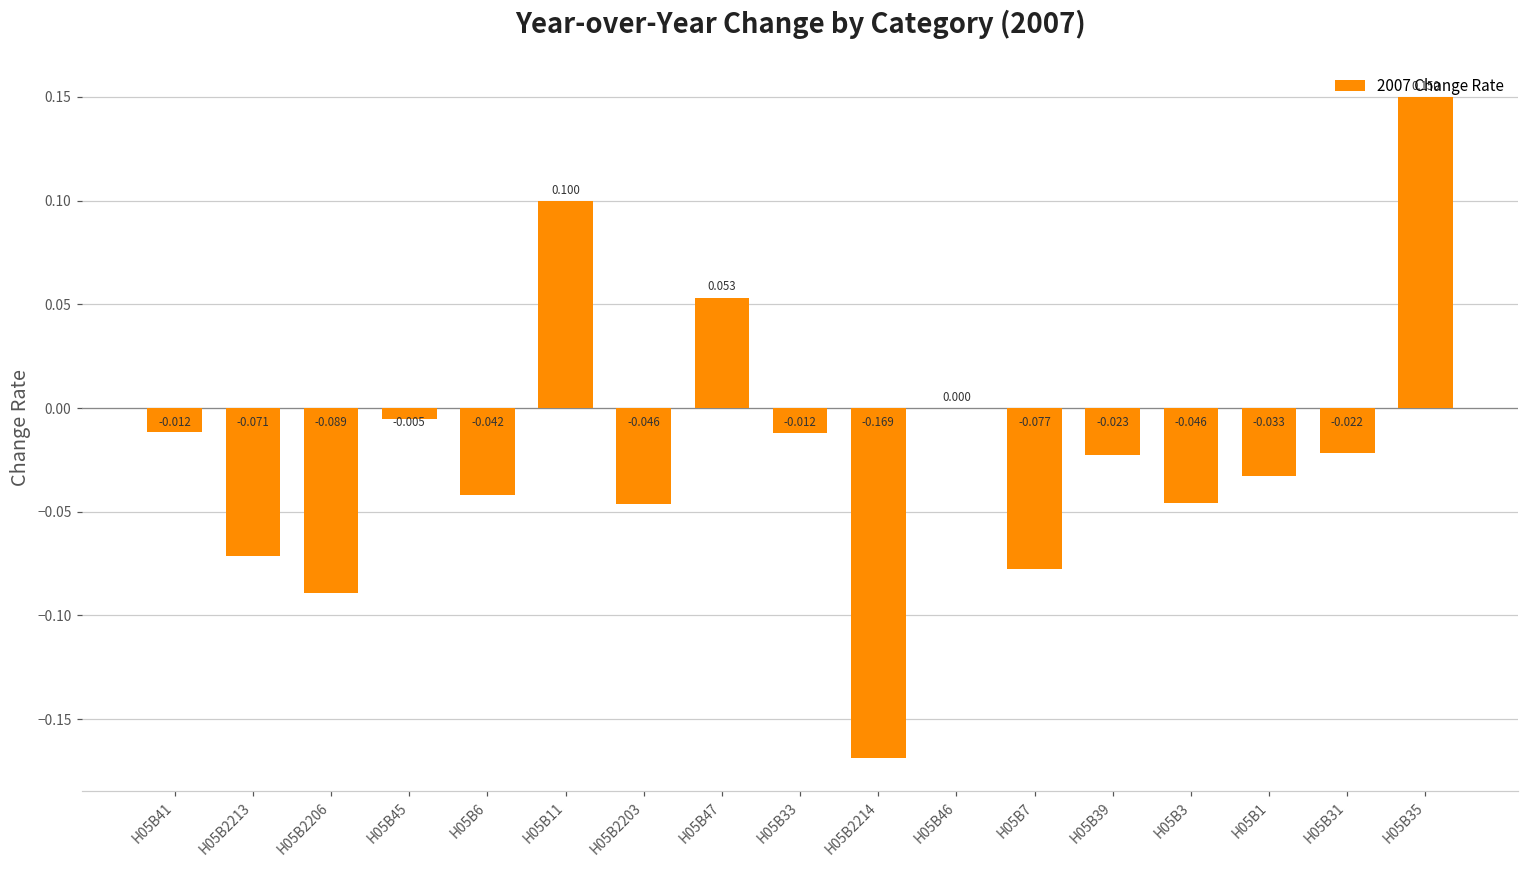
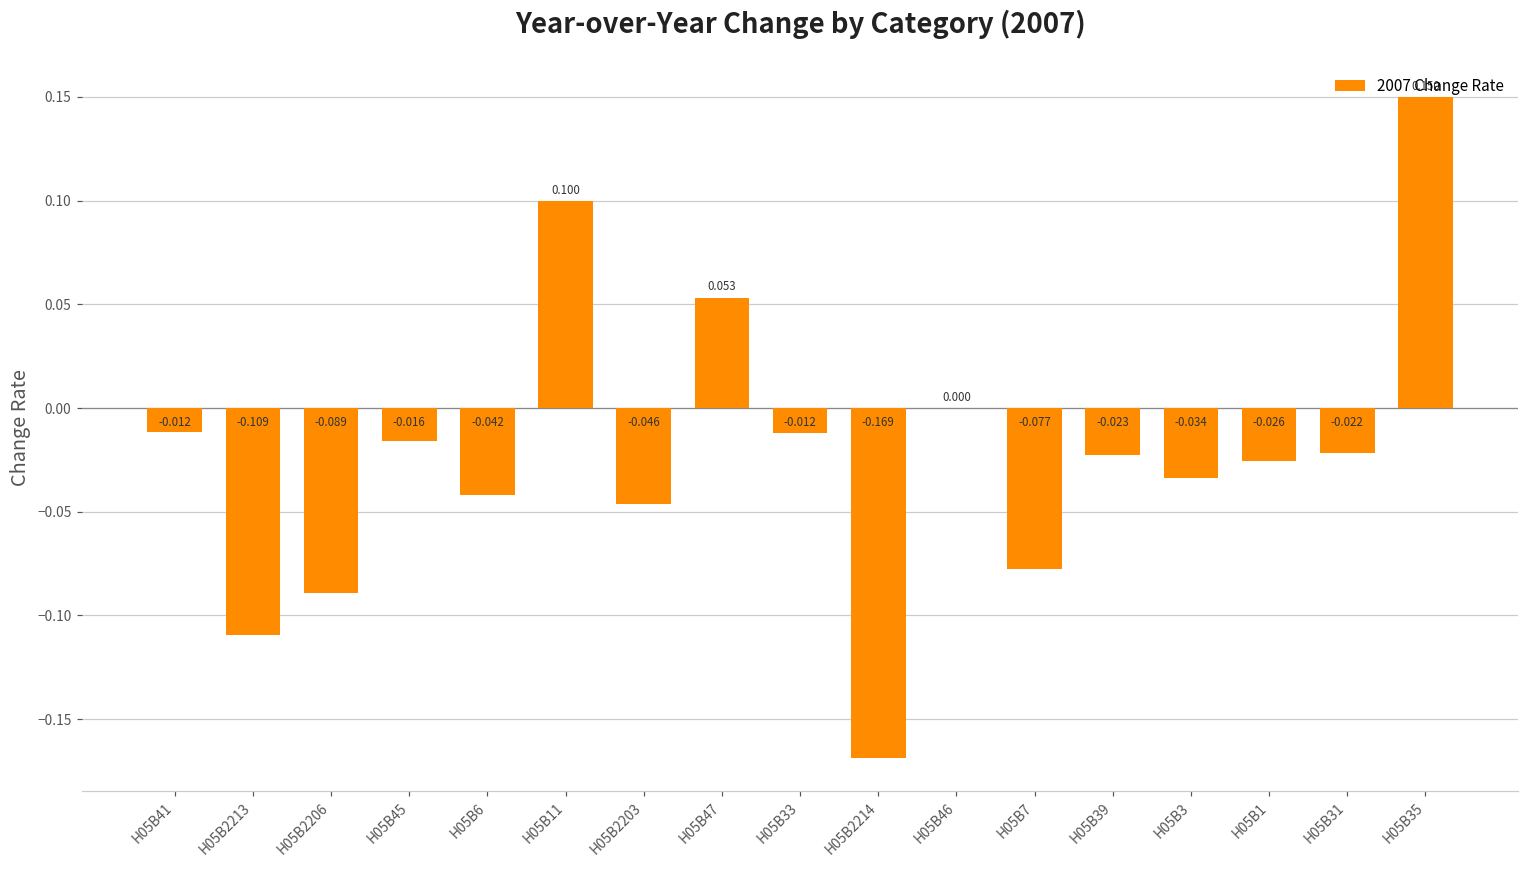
  {
    "H05B41": -0.012,
-   "H05B2213": -0.071,
+   "H05B2213": -0.109,
    "H05B2206": -0.089,
-   "H05B45": -0.005,
+   "H05B45": -0.016,
    "H05B6": -0.042,
    "H05B11": 0.100,
    "H05B2203": -0.046,
    "H05B47": 0.053,
    "H05B33": -0.012,
    "H05B2214": -0.169,
    "H05B46": 0.000,
    "H05B7": -0.077,
    "H05B39": -0.023,
-   "H05B3": -0.046,
-   "H05B1": -0.033,
+   "H05B3": -0.034,
+   "H05B1": -0.026,
    "H05B31": -0.022,
    "H05B35": 0.150
  }
